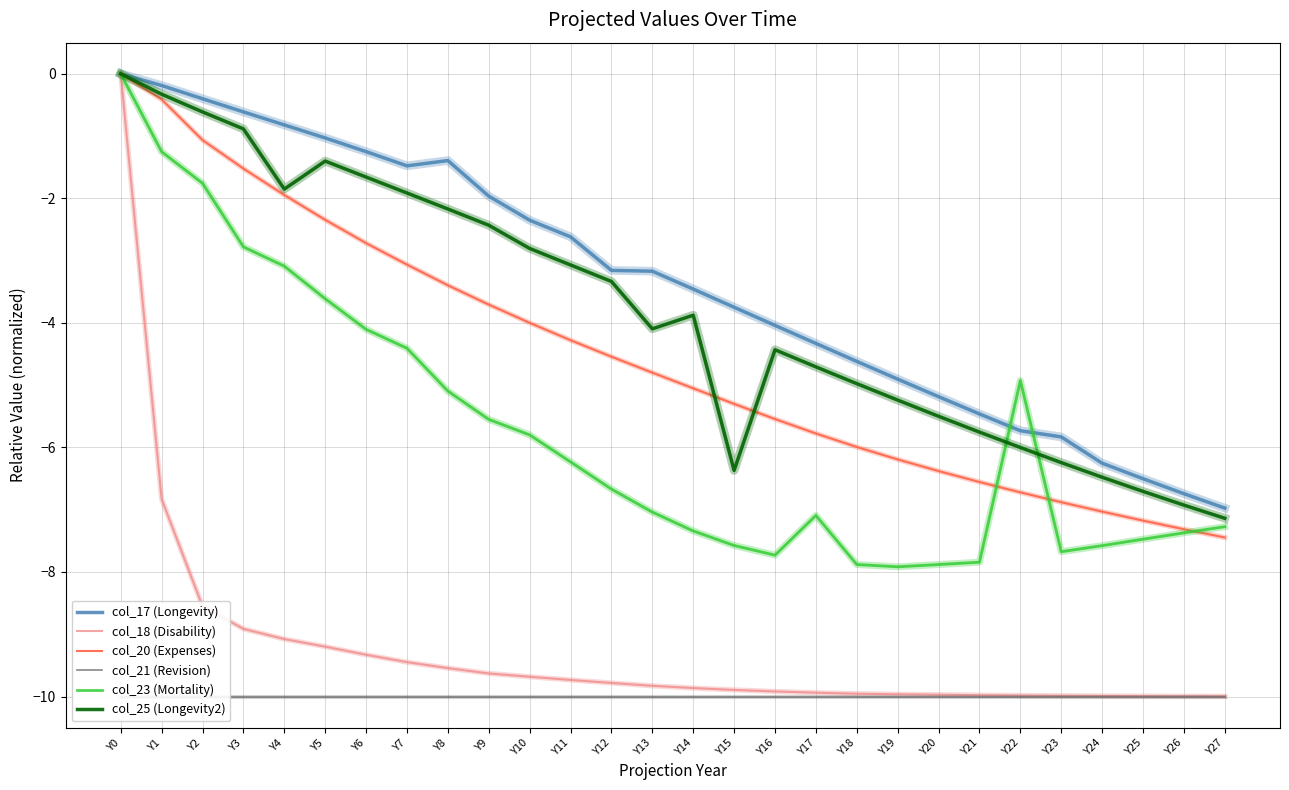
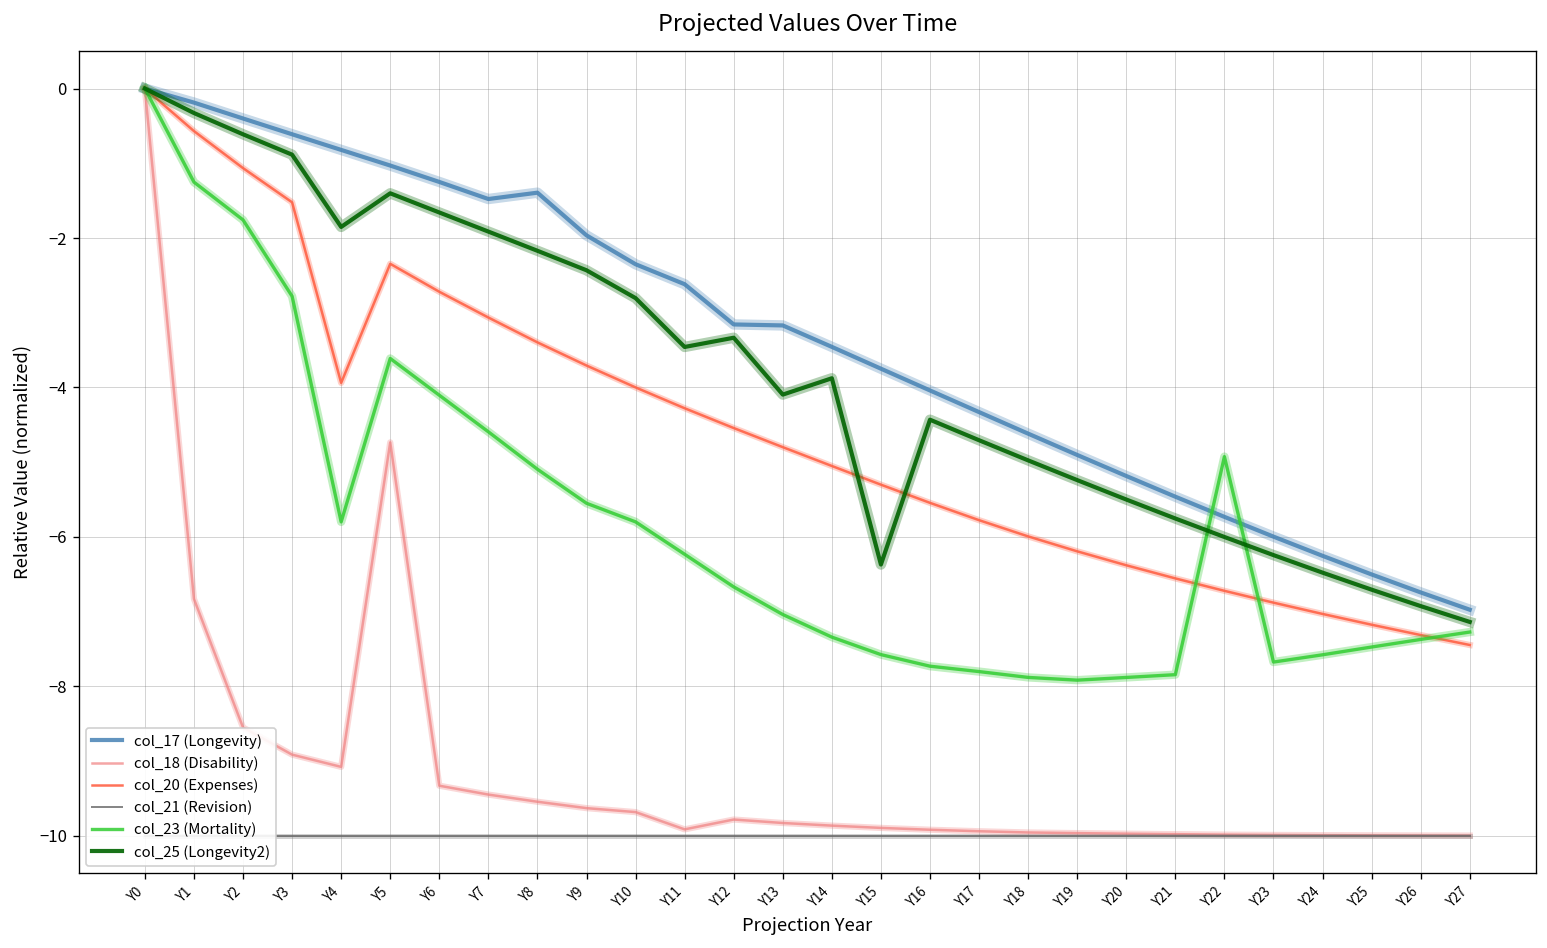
  {
    "col_17 (Longevity)": {
      "Y1": -0.2,
      "Y2": -0.4,
      "Y3": -0.6,
      "Y4": -0.8,
      "Y5": -1.0,
      "Y6": -1.2,
      "Y7": -1.5,
      "Y8": -1.4,
      "Y9": -2.0,
      "Y10": -2.4,
      "Y11": -2.6,
      "Y12": -3.2,
      "Y13": -3.2,
      "Y14": -3.5,
      "Y15": -3.7,
      "Y16": -4.0,
      "Y17": -4.3,
      "Y18": -4.6,
      "Y19": -4.9,
      "Y20": -5.2,
      "Y21": -5.5,
      "Y22": -5.7,
-     "Y23": -5.8,
+     "Y23": -6.0,
      "Y24": -6.3,
      "Y25": -6.5,
      "Y26": -6.7,
      "Y27": -7.0
    },
    "col_18 (Disability)": {
      "Y1": -6.8,
      "Y3": -8.9,
      "Y4": -9.1,
-     "Y5": -9.2,
+     "Y5": -4.7,
      "Y6": -9.3,
      "Y7": -9.4,
      "Y8": -9.5,
      "Y9": -9.6,
      "Y10": -9.7,
-     "Y11": -9.7,
+     "Y11": -9.9,
      "Y12": -9.8,
      "Y13": -9.8,
      "Y14": -9.9,
      "Y15": -9.9,
      "Y16": -9.9,
      "Y17": -9.9,
      "Y18": -10.0
    },
    "col_20 (Expenses)": {
-     "Y1": -0.4,
+     "Y1": -0.6,
      "Y2": -1.1,
      "Y3": -1.5,
-     "Y4": -1.9,
+     "Y4": -3.9,
      "Y5": -2.3,
      "Y6": -2.7,
      "Y7": -3.1,
      "Y8": -3.4,
      "Y9": -3.7,
      "Y10": -4.0,
      "Y11": -4.3,
      "Y12": -4.5,
      "Y13": -4.8,
      "Y14": -5.1,
      "Y15": -5.3,
      "Y16": -5.5,
      "Y17": -5.8,
      "Y18": -6.0,
      "Y19": -6.2,
      "Y20": -6.4,
      "Y21": -6.6,
      "Y22": -6.7,
      "Y23": -6.9,
      "Y24": -7.0,
      "Y25": -7.2,
      "Y26": -7.3,
      "Y27": -7.4
    },
    "col_21 (Revision)": {
      "Y3": -10.0,
      "Y4": -10.0,
      "Y5": -10.0,
      "Y6": -10.0,
      "Y7": -10.0,
      "Y8": -10.0,
      "Y9": -10.0,
      "Y10": -10.0,
      "Y11": -10.0,
      "Y12": -10.0,
      "Y13": -10.0,
      "Y14": -10.0,
      "Y15": -10.0,
      "Y16": -10.0,
      "Y17": -10.0,
      "Y18": -10.0
    },
    "col_23 (Mortality)": {
      "Y1": -1.3,
      "Y2": -1.8,
      "Y3": -2.8,
-     "Y4": -3.1,
+     "Y4": -5.8,
      "Y5": -3.6,
      "Y6": -4.1,
-     "Y7": -4.4,
+     "Y7": -4.6,
      "Y8": -5.1,
      "Y9": -5.5,
      "Y10": -5.8,
      "Y11": -6.2,
      "Y12": -6.7,
      "Y13": -7.0,
      "Y14": -7.3,
      "Y15": -7.6,
      "Y16": -7.7,
-     "Y17": -7.1,
+     "Y17": -7.8,
      "Y18": -7.9,
      "Y19": -7.9,
      "Y20": -7.9,
      "Y21": -7.8,
      "Y22": -4.9,
      "Y23": -7.7,
      "Y24": -7.6,
      "Y25": -7.5,
      "Y26": -7.4,
      "Y27": -7.3
    },
    "col_25 (Longevity2)": {
      "Y1": -0.3,
      "Y2": -0.6,
      "Y3": -0.9,
      "Y4": -1.9,
      "Y5": -1.4,
      "Y6": -1.7,
      "Y7": -1.9,
      "Y8": -2.2,
      "Y9": -2.4,
      "Y10": -2.8,
-     "Y11": -3.1,
+     "Y11": -3.5,
      "Y12": -3.3,
      "Y13": -4.1,
      "Y14": -3.9,
      "Y15": -6.4,
      "Y16": -4.4,
      "Y17": -4.7,
      "Y18": -5.0,
      "Y19": -5.2,
      "Y20": -5.5,
      "Y21": -5.8,
      "Y22": -6.0,
      "Y23": -6.2,
      "Y24": -6.5,
      "Y25": -6.7,
      "Y26": -6.9,
      "Y27": -7.1
    }
  }
